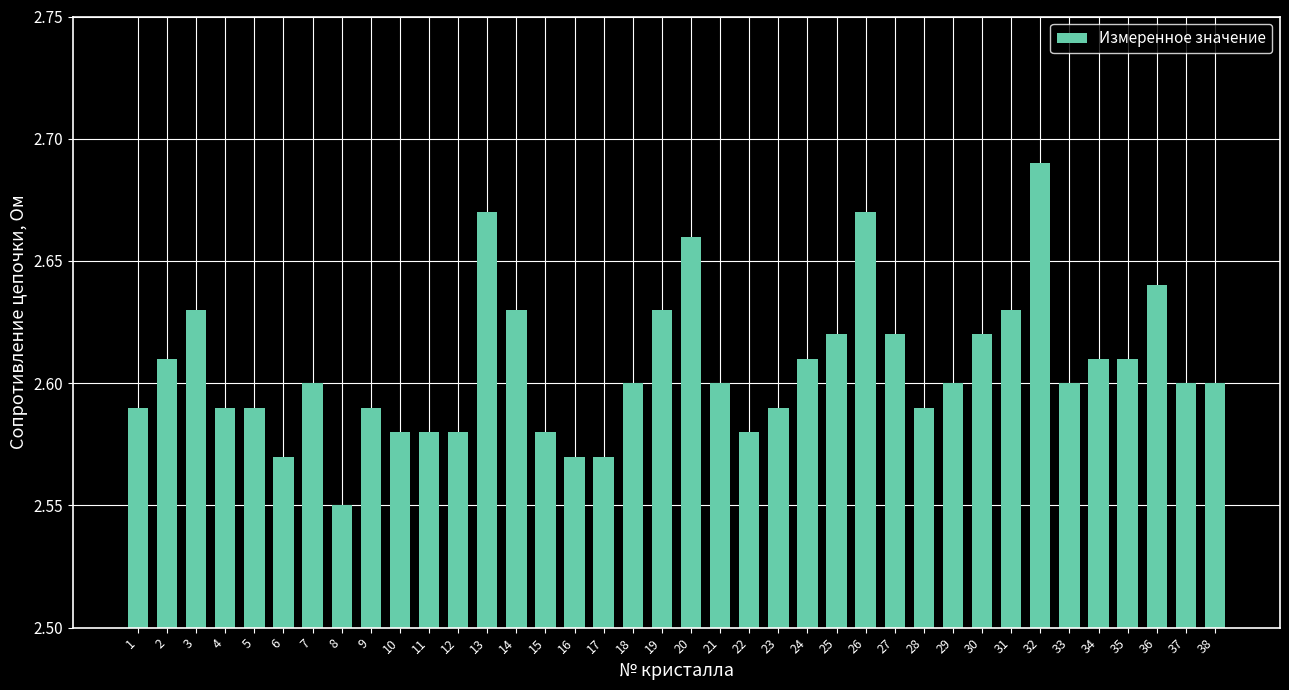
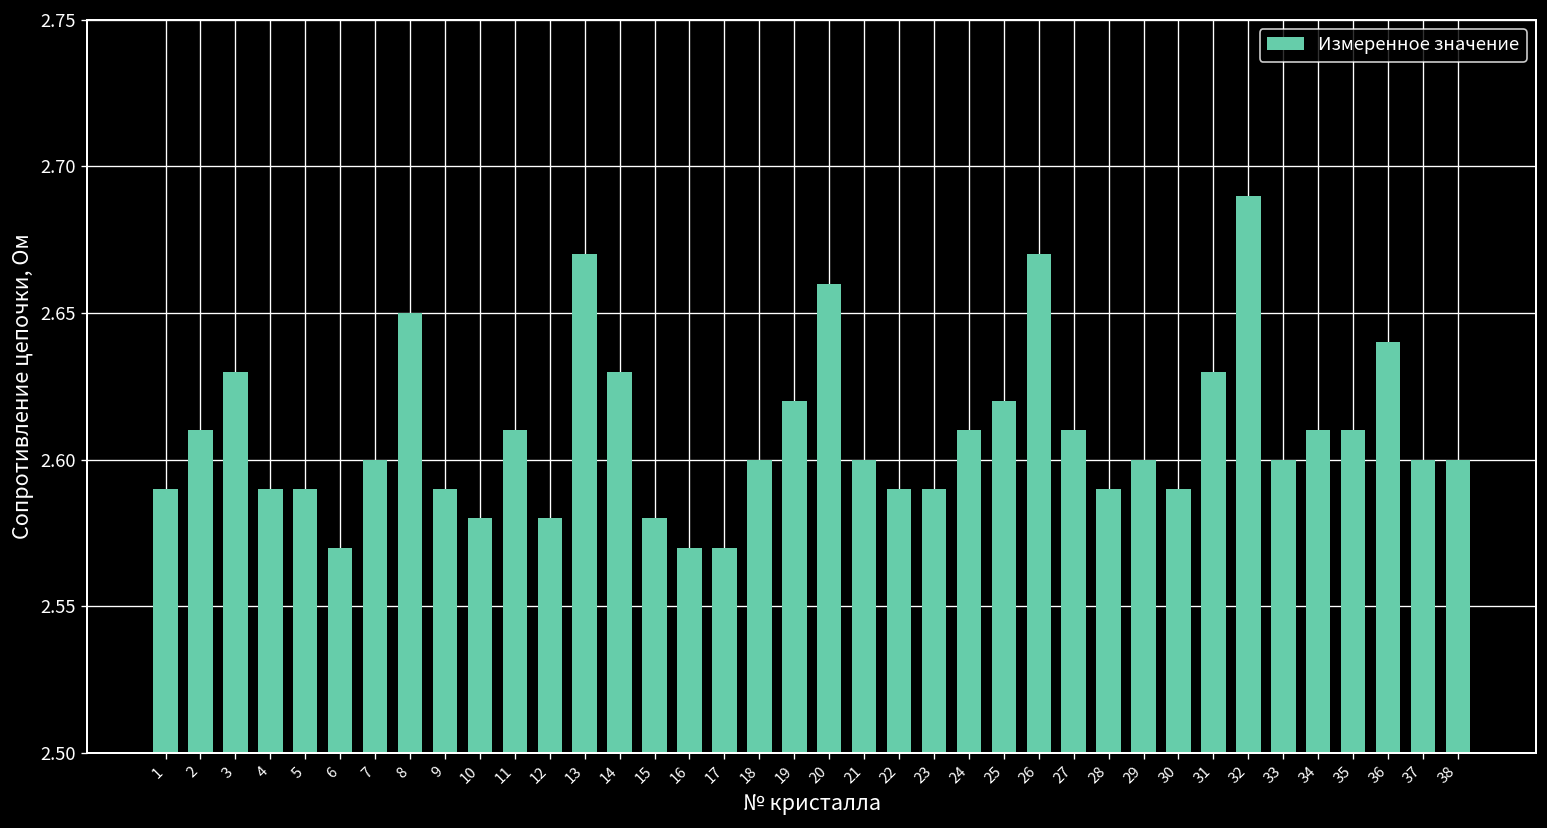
  {
    "1": 2.59,
    "2": 2.61,
    "3": 2.63,
    "4": 2.59,
    "5": 2.59,
    "6": 2.57,
    "7": 2.60,
-   "8": 2.55,
+   "8": 2.65,
    "9": 2.59,
    "10": 2.58,
-   "11": 2.58,
+   "11": 2.61,
    "12": 2.58,
    "13": 2.67,
    "14": 2.63,
    "15": 2.58,
    "16": 2.57,
    "17": 2.57,
    "18": 2.60,
-   "19": 2.63,
+   "19": 2.62,
    "20": 2.66,
    "21": 2.60,
-   "22": 2.58,
+   "22": 2.59,
    "23": 2.59,
    "24": 2.61,
    "25": 2.62,
    "26": 2.67,
-   "27": 2.62,
+   "27": 2.61,
    "28": 2.59,
    "29": 2.60,
-   "30": 2.62,
+   "30": 2.59,
    "31": 2.63,
    "32": 2.69,
    "33": 2.60,
    "34": 2.61,
    "35": 2.61,
    "36": 2.64,
    "37": 2.60,
    "38": 2.60
  }
